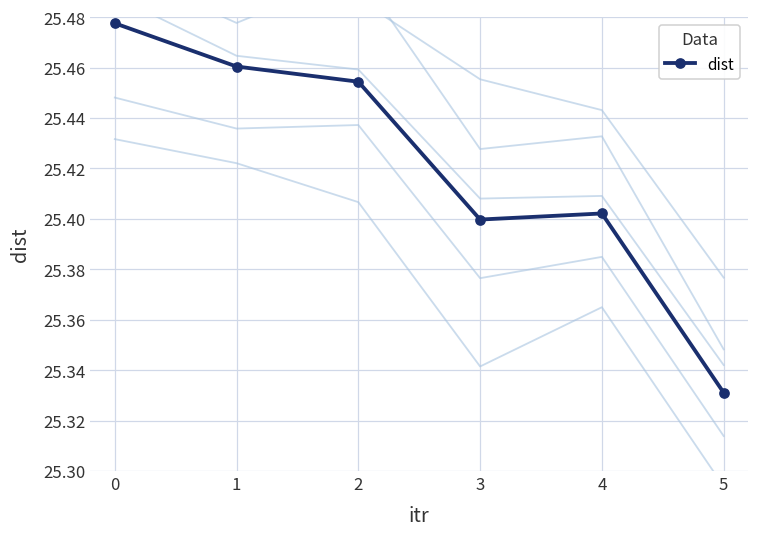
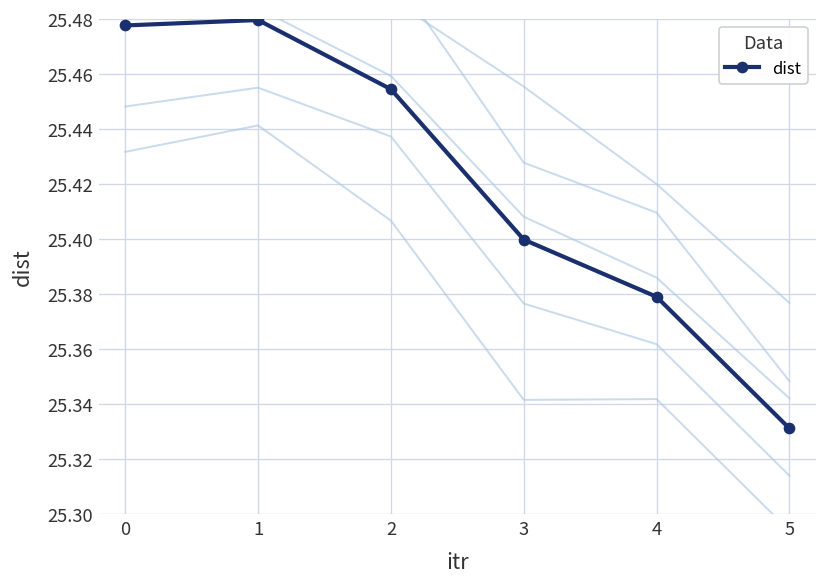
  {
    "dist": {
      "0": 25.478,
-     "1": 25.460,
+     "1": 25.480,
      "2": 25.454,
      "3": 25.400,
-     "4": 25.402,
+     "4": 25.379,
      "5": 25.331
    }
  }
